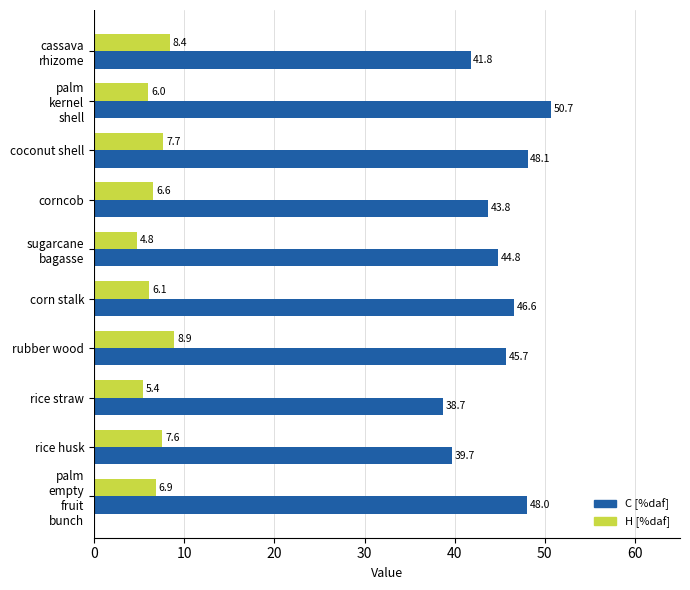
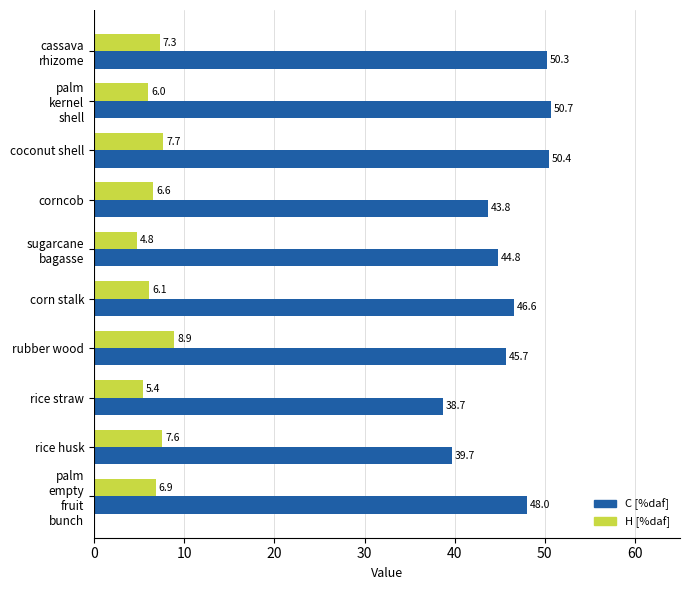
  {
    "C [%daf]": {
-     "cassava rhizome": 41.8,
+     "cassava rhizome": 50.3,
      "palm kernel shell": 50.7,
-     "coconut shell": 48.1,
+     "coconut shell": 50.4,
      "corncob": 43.8,
      "sugarcane bagasse": 44.8,
      "corn stalk": 46.6,
      "rubber wood": 45.7,
      "rice straw": 38.7,
      "rice husk": 39.7,
      "palm empty fruit bunch": 48.0
    },
    "H [%daf]": {
-     "cassava rhizome": 8.4,
+     "cassava rhizome": 7.3,
      "palm kernel shell": 6.0,
      "coconut shell": 7.7,
      "corncob": 6.6,
      "sugarcane bagasse": 4.8,
      "corn stalk": 6.1,
      "rubber wood": 8.9,
      "rice straw": 5.4,
      "rice husk": 7.6,
      "palm empty fruit bunch": 6.9
    }
  }
